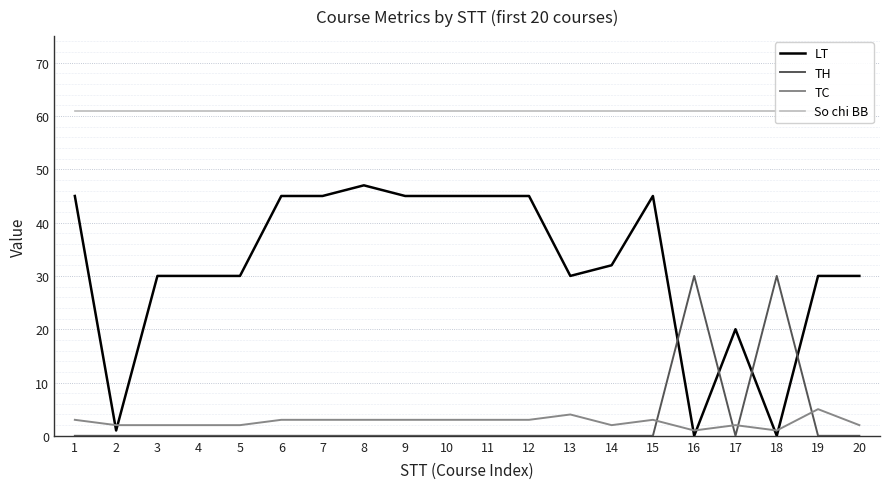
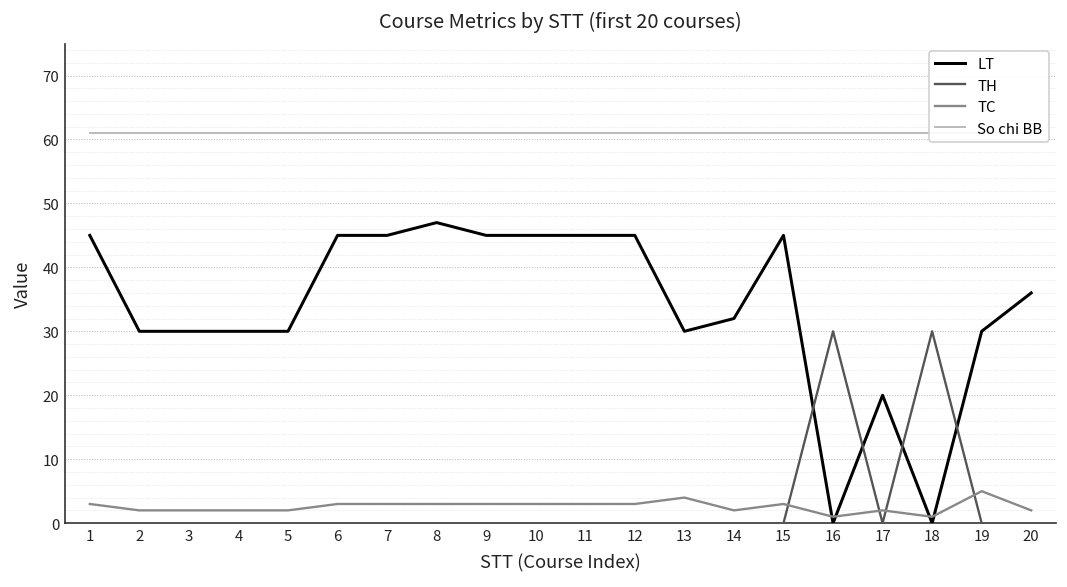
  {
    "LT": {
      "1": 45,
-     "2": 1,
+     "2": 30,
      "3": 30,
      "4": 30,
      "5": 30,
      "6": 45,
      "7": 45,
      "8": 47,
      "9": 45,
      "10": 45,
      "11": 45,
      "12": 45,
      "13": 30,
      "14": 32,
      "15": 45,
      "16": 0,
      "17": 20,
      "18": 0,
      "19": 30,
-     "20": 30
+     "20": 36
    },
    "TH": {
      "1": 0,
      "2": 0,
      "3": 0,
      "4": 0,
      "5": 0,
      "6": 0,
      "7": 0,
      "8": 0,
      "9": 0,
      "10": 0,
      "11": 0,
      "12": 0,
      "13": 0,
      "14": 0,
      "15": 0,
      "16": 30,
      "17": 0,
      "18": 30,
      "19": 0,
      "20": 0
    },
    "TC": {
      "1": 3,
      "2": 2,
      "3": 2,
      "4": 2,
      "5": 2,
      "6": 3,
      "7": 3,
      "8": 3,
      "9": 3,
      "10": 3,
      "11": 3,
      "12": 3,
      "13": 4,
      "14": 2,
      "15": 3,
      "16": 1,
      "17": 2,
      "18": 1,
      "19": 5,
      "20": 2
    },
    "So chi BB": {
      "1": 61,
      "2": 61,
      "3": 61,
      "4": 61,
      "5": 61,
      "6": 61,
      "7": 61,
      "8": 61,
      "9": 61,
      "10": 61,
      "11": 61,
      "12": 61,
      "13": 61,
      "14": 61,
      "15": 61,
      "16": 61,
      "17": 61
    }
  }
